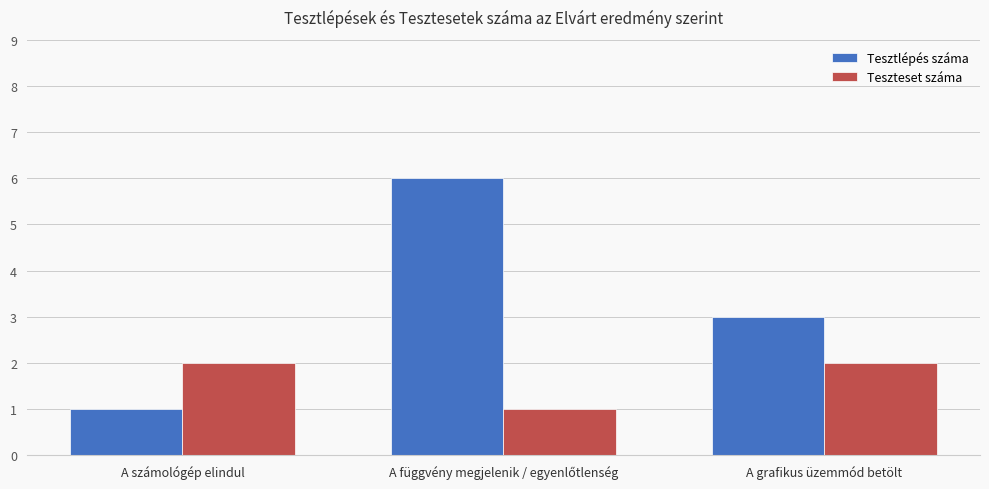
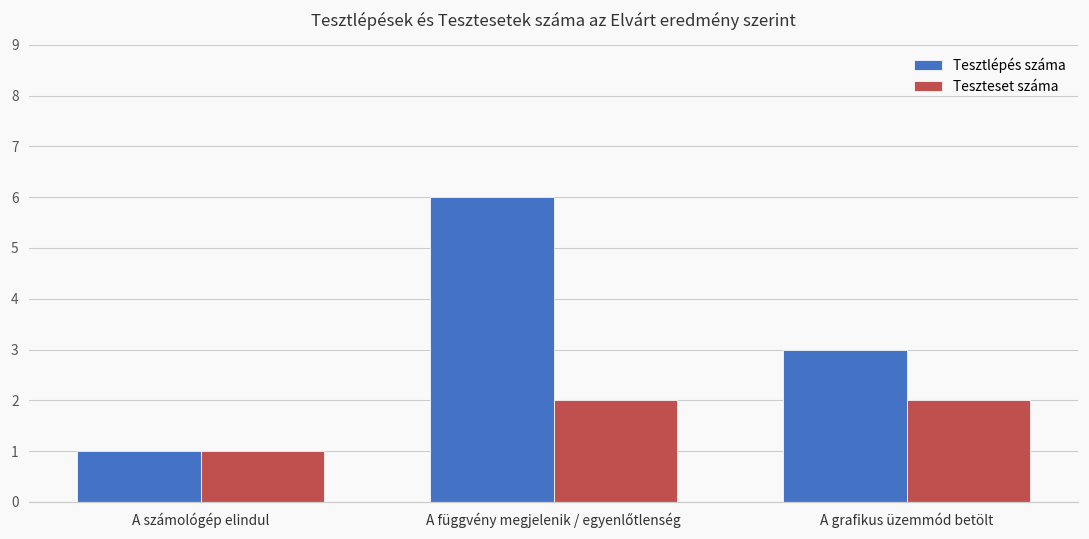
  {
    "Tesztlépés száma": {
      "A számológép elindul": 1,
      "A függvény megjelenik / egyenlőtlenség": 6,
      "A grafikus üzemmód betölt": 3
    },
    "Teszteset száma": {
-     "A számológép elindul": 2,
-     "A függvény megjelenik / egyenlőtlenség": 1,
+     "A számológép elindul": 1,
+     "A függvény megjelenik / egyenlőtlenség": 2,
      "A grafikus üzemmód betölt": 2
    }
  }
